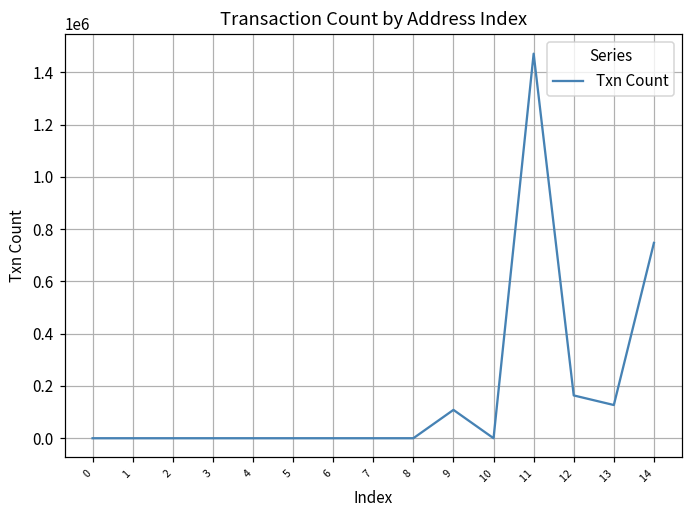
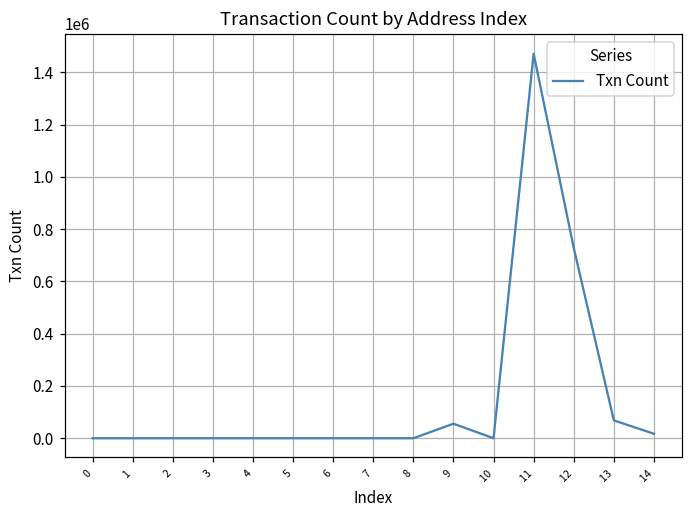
  {
    "0": 0,
    "1": 0,
    "2": 0,
    "3": 0,
    "4": 0,
    "5": 0,
    "6": 0,
    "7": 0,
    "8": 0,
-   "9": 110000,
+   "9": 60000,
    "10": 0,
    "11": 1470000,
-   "12": 160000,
-   "13": 130000,
-   "14": 750000
+   "12": 730000,
+   "13": 70000,
+   "14": 20000
  }
